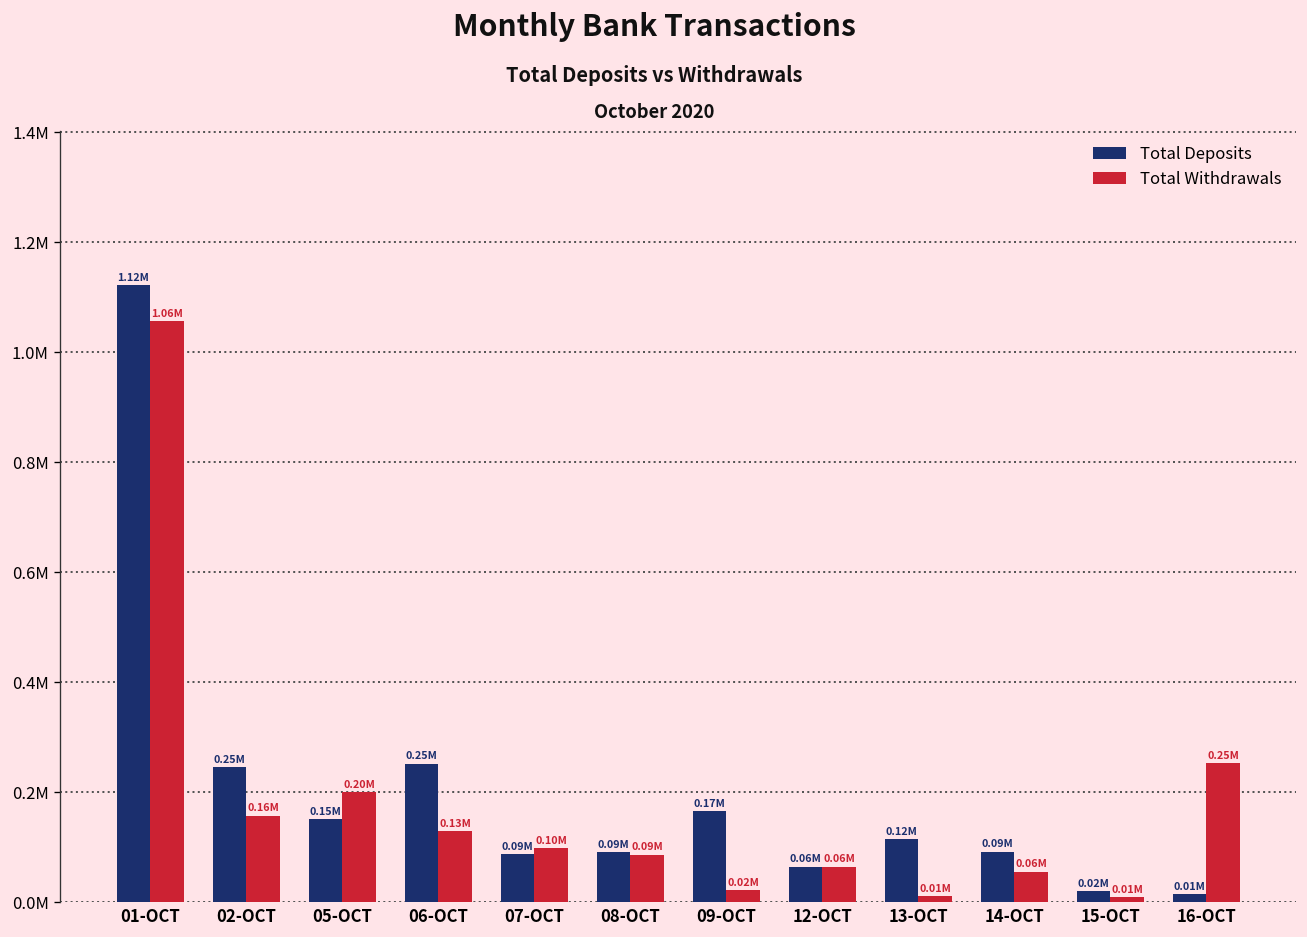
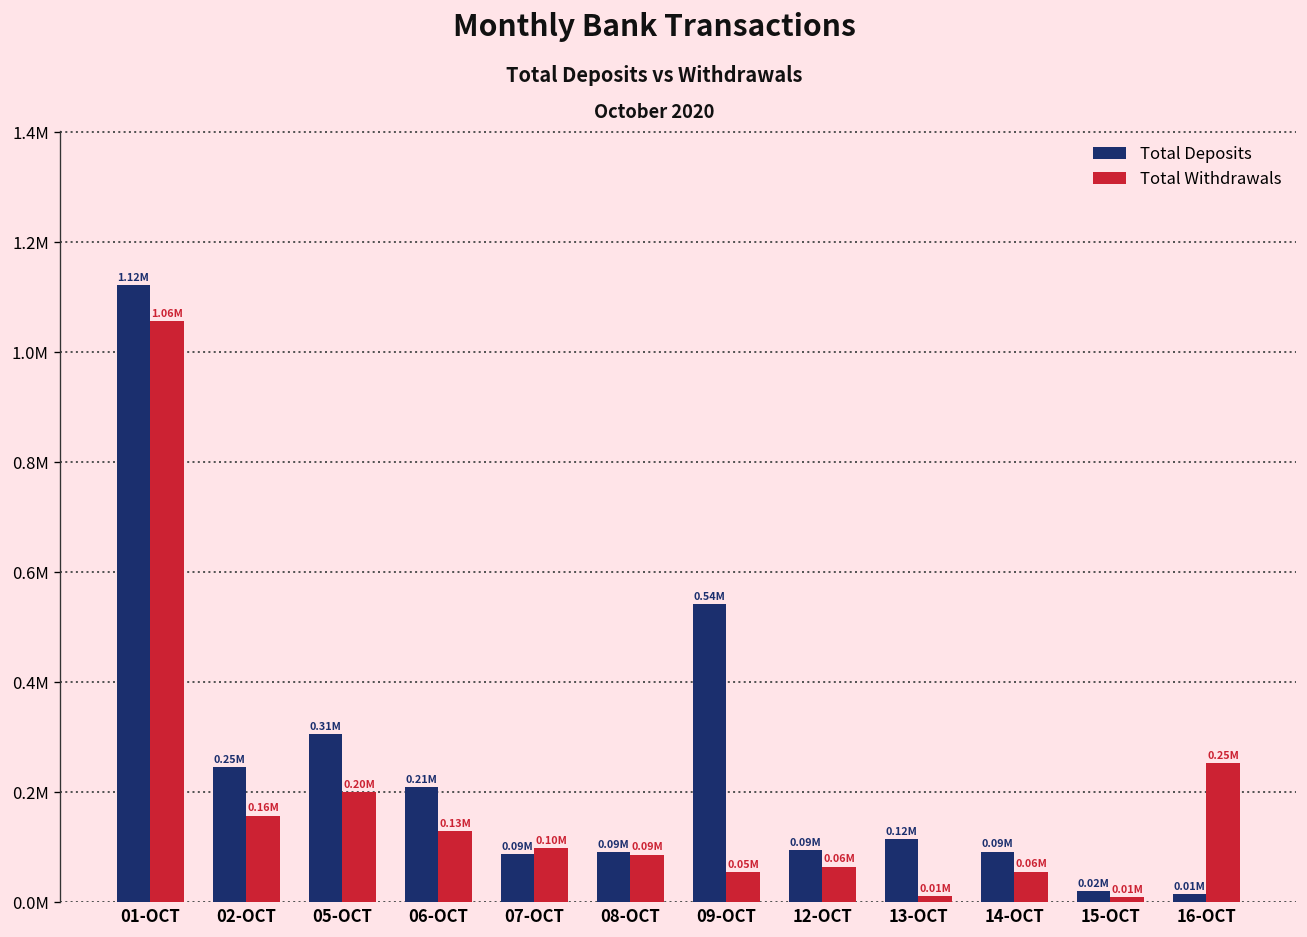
  {
    "Total Deposits": {
      "01-OCT": "1.12M",
      "02-OCT": "0.25M",
-     "05-OCT": "0.15M",
-     "06-OCT": "0.25M",
+     "05-OCT": "0.31M",
+     "06-OCT": "0.21M",
      "07-OCT": "0.09M",
      "08-OCT": "0.09M",
-     "09-OCT": "0.17M",
-     "12-OCT": "0.06M",
+     "09-OCT": "0.54M",
+     "12-OCT": "0.09M",
      "13-OCT": "0.12M",
      "14-OCT": "0.09M",
      "15-OCT": "0.02M",
      "16-OCT": "0.01M"
    },
    "Total Withdrawals": {
      "01-OCT": "1.06M",
      "02-OCT": "0.16M",
      "05-OCT": "0.20M",
      "06-OCT": "0.13M",
      "07-OCT": "0.10M",
      "08-OCT": "0.09M",
-     "09-OCT": "0.02M",
+     "09-OCT": "0.05M",
      "12-OCT": "0.06M",
      "13-OCT": "0.01M",
      "14-OCT": "0.06M",
      "15-OCT": "0.01M",
      "16-OCT": "0.25M"
    }
  }
